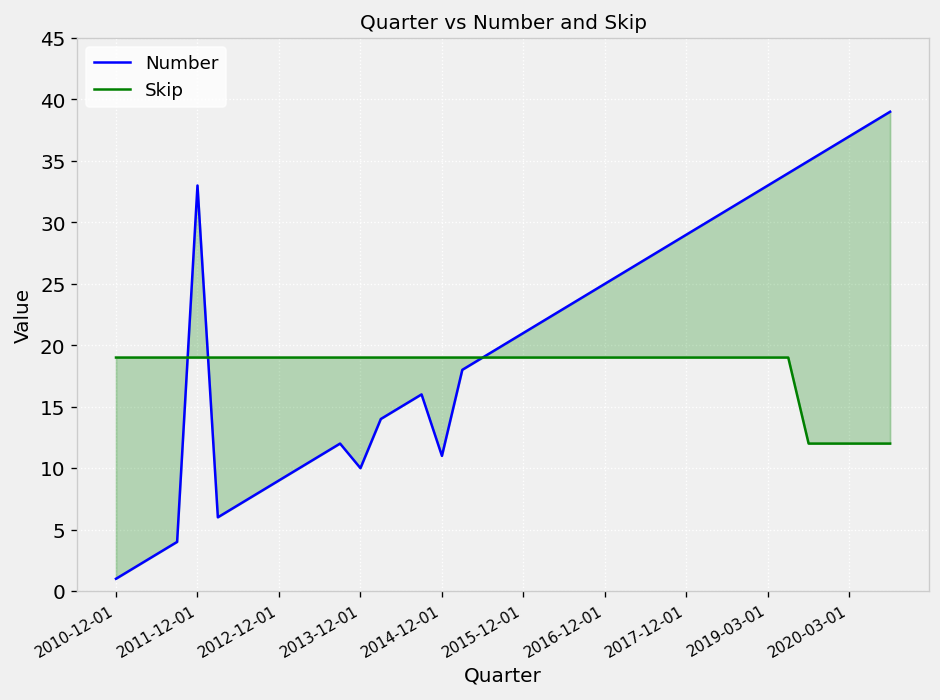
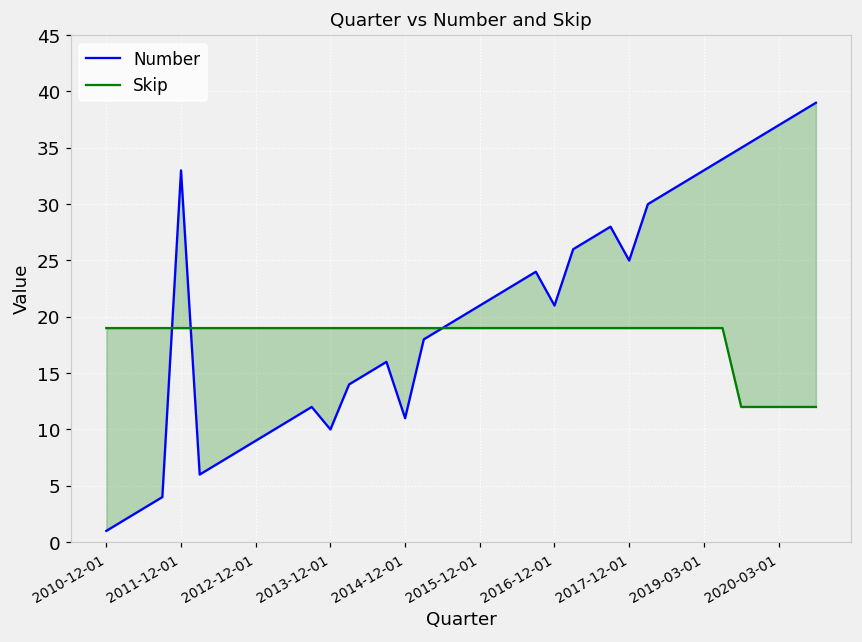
  {
    "Number": {
      "2010-12-01": 1,
      "2012-12-01": 9,
      "2013-12-01": 10,
      "2014-12-01": 11,
-     "2016-12-01": 25,
-     "2017-12-01": 29
+     "2016-12-01": 21,
+     "2017-12-01": 25
    }
  }
